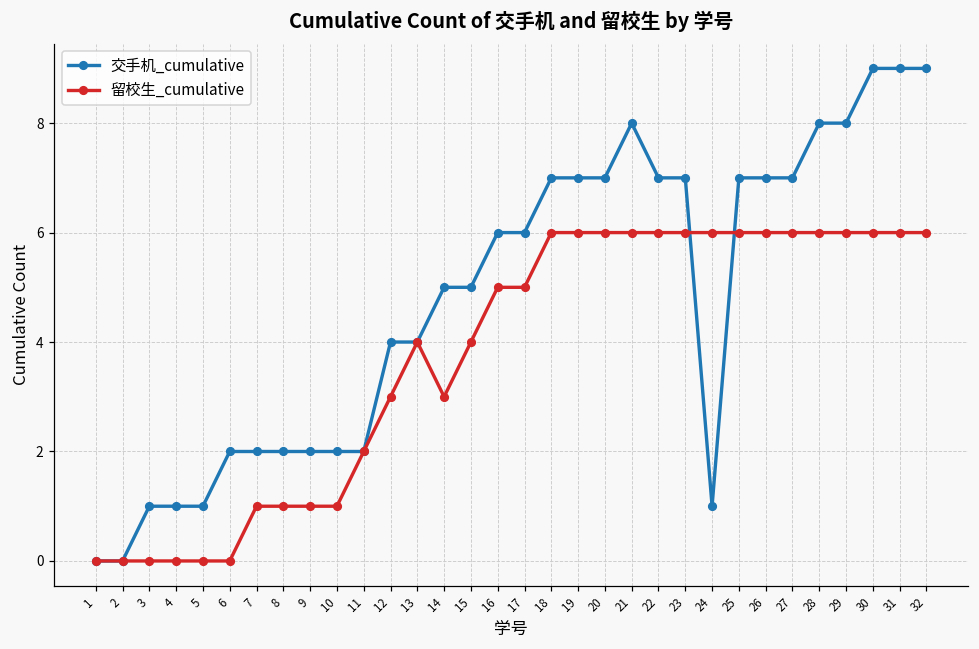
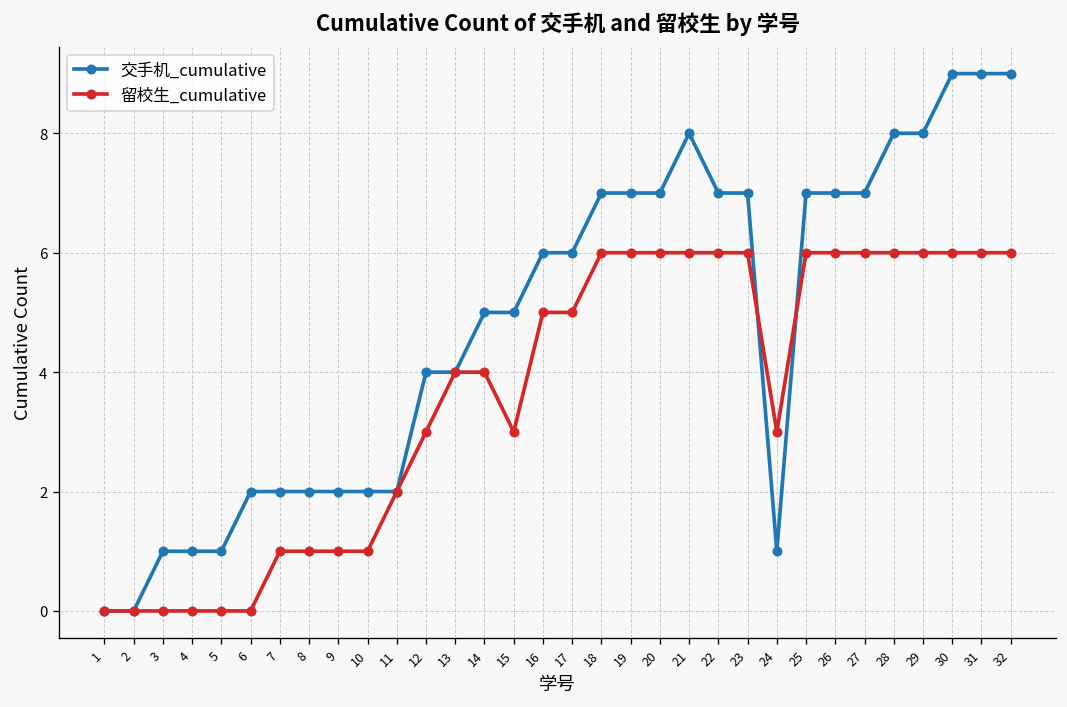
  {
    "交手机_cumulative": {
      "3": 1,
      "4": 1,
      "5": 1,
      "6": 2,
      "7": 2,
      "8": 2,
      "9": 2,
      "10": 2,
      "12": 4,
      "14": 5,
      "15": 5,
      "16": 6,
      "17": 6,
      "18": 7,
      "19": 7,
      "20": 7,
      "21": 8,
      "22": 7,
      "23": 7,
      "24": 1,
      "25": 7,
      "26": 7,
      "27": 7,
      "28": 8,
      "29": 8,
      "30": 9,
      "31": 9,
      "32": 9
    },
    "留校生_cumulative": {
      "3": 0,
      "4": 0,
      "5": 0,
      "6": 0,
      "7": 1,
      "8": 1,
      "9": 1,
      "10": 1,
      "12": 3,
-     "14": 3,
-     "15": 4,
+     "14": 4,
+     "15": 3,
      "16": 5,
      "17": 5,
      "18": 6,
      "19": 6,
      "20": 6,
      "21": 6,
      "22": 6,
      "23": 6,
-     "24": 6,
+     "24": 3,
      "25": 6,
      "26": 6,
      "27": 6,
      "28": 6,
      "29": 6,
      "30": 6,
      "31": 6,
      "32": 6
    }
  }
